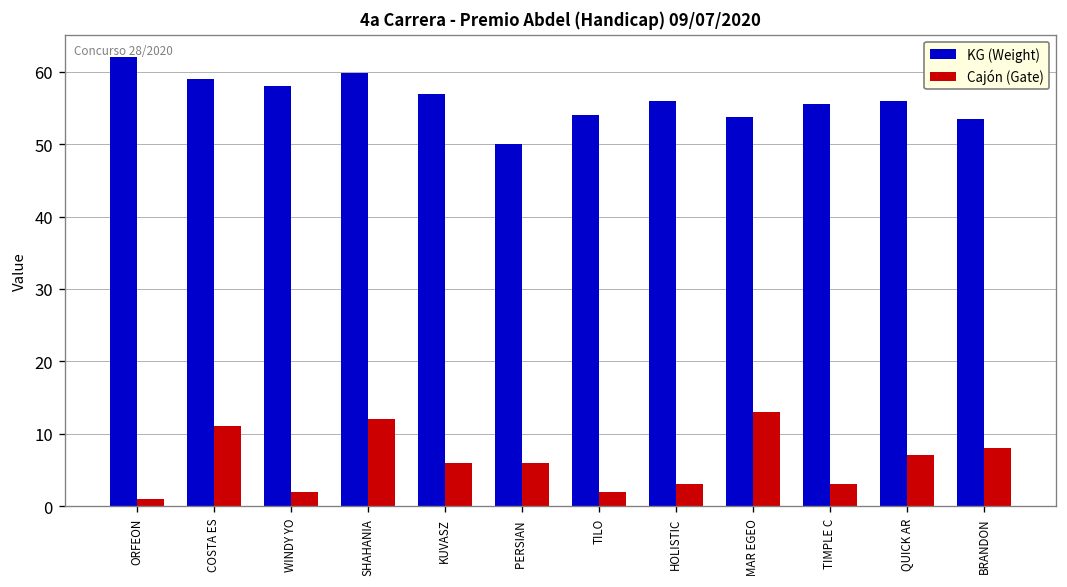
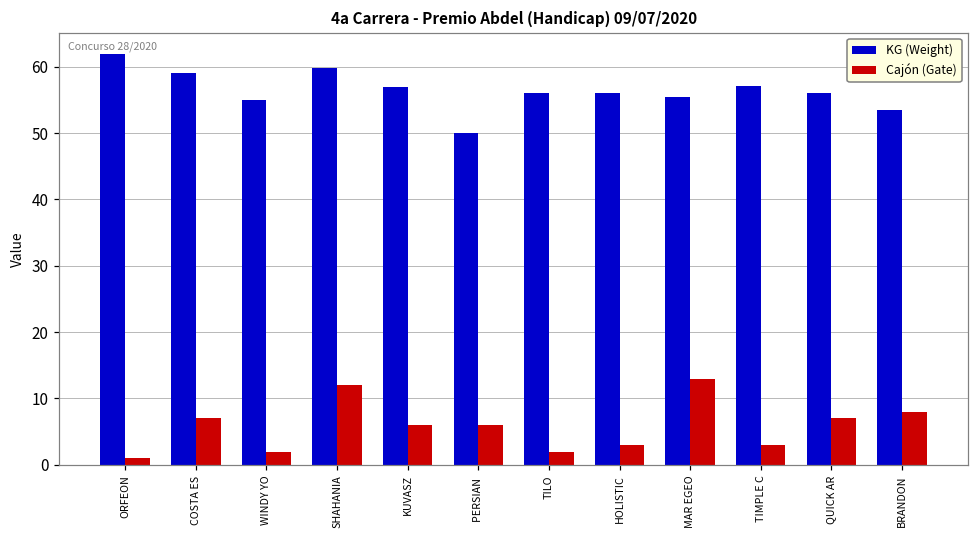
  {
    "KG (Weight)": {
      "COSTA ES": 59,
-     "WINDY YO": 58,
+     "WINDY YO": 55,
      "SHAHANIA": 60,
      "KUVASZ": 57,
      "PERSIAN": 50,
-     "TILO": 54,
+     "TILO": 56,
      "HOLISTIC": 56,
-     "MAR EGEO": 54,
-     "TIMPLE C": 56,
+     "MAR EGEO": 56,
+     "TIMPLE C": 57,
      "QUICK AR": 56,
      "BRANDON": 54
    },
    "Cajón (Gate)": {
      "ORFEON": 1,
-     "COSTA ES": 11,
+     "COSTA ES": 7,
      "WINDY YO": 2,
      "SHAHANIA": 12,
      "KUVASZ": 6,
      "PERSIAN": 6,
      "TILO": 2,
      "HOLISTIC": 3,
      "MAR EGEO": 13,
      "TIMPLE C": 3,
      "QUICK AR": 7,
      "BRANDON": 8
    }
  }
